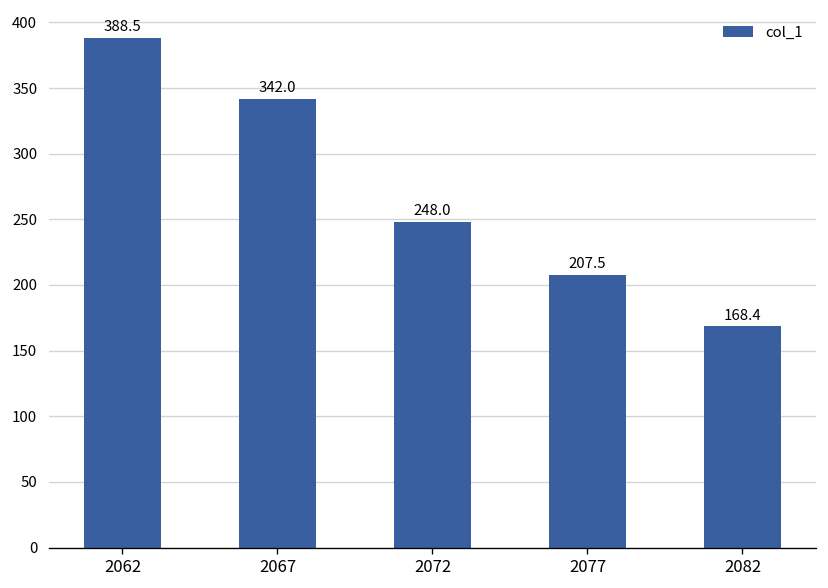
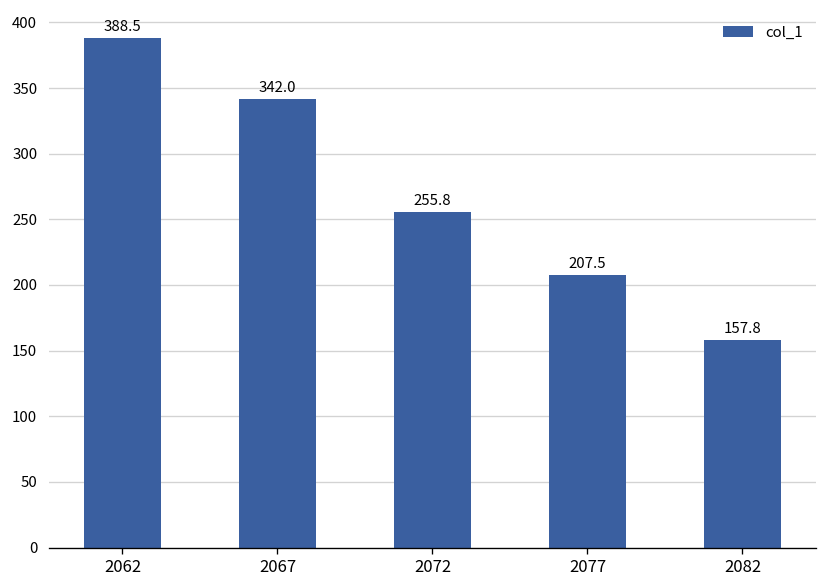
  {
    "2062": 388.5,
    "2067": 342.0,
-   "2072": 248.0,
+   "2072": 255.8,
    "2077": 207.5,
-   "2082": 168.4
+   "2082": 157.8
  }
